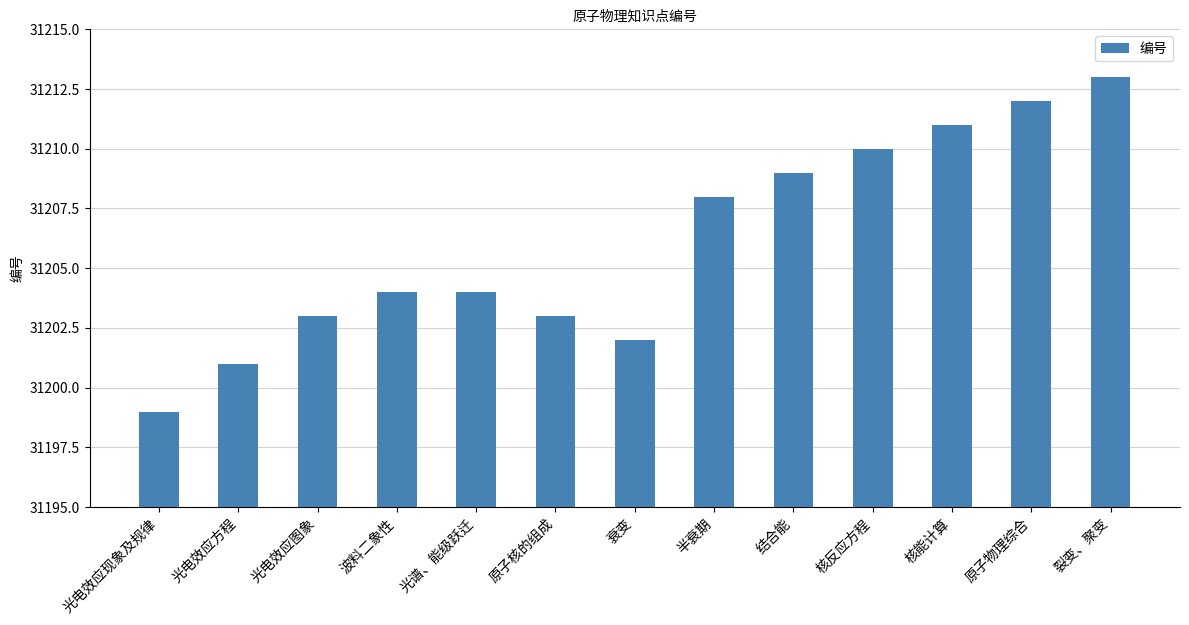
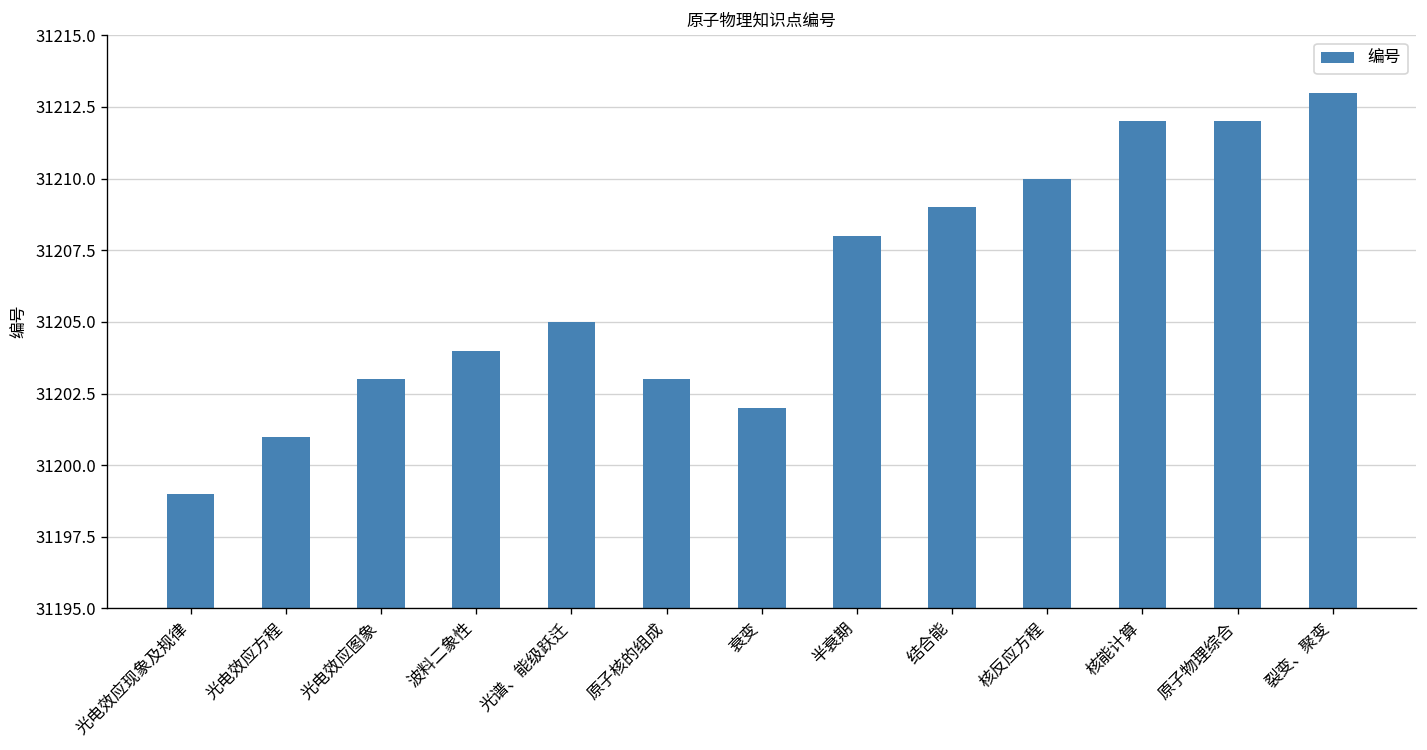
  {
    "光电效应现象及规律": 31199,
    "光电效应方程": 31201,
    "光电效应图象": 31203,
    "波料二象性": 31204,
-   "光谱、能级跃迁": 31204,
+   "光谱、能级跃迁": 31205,
    "原子核的组成": 31203,
    "衰变": 31202,
    "半衰期": 31208,
    "结合能": 31209,
    "核反应方程": 31210,
-   "核能计算": 31211,
+   "核能计算": 31212,
    "原子物理综合": 31212,
    "裂变、聚变": 31213
  }
